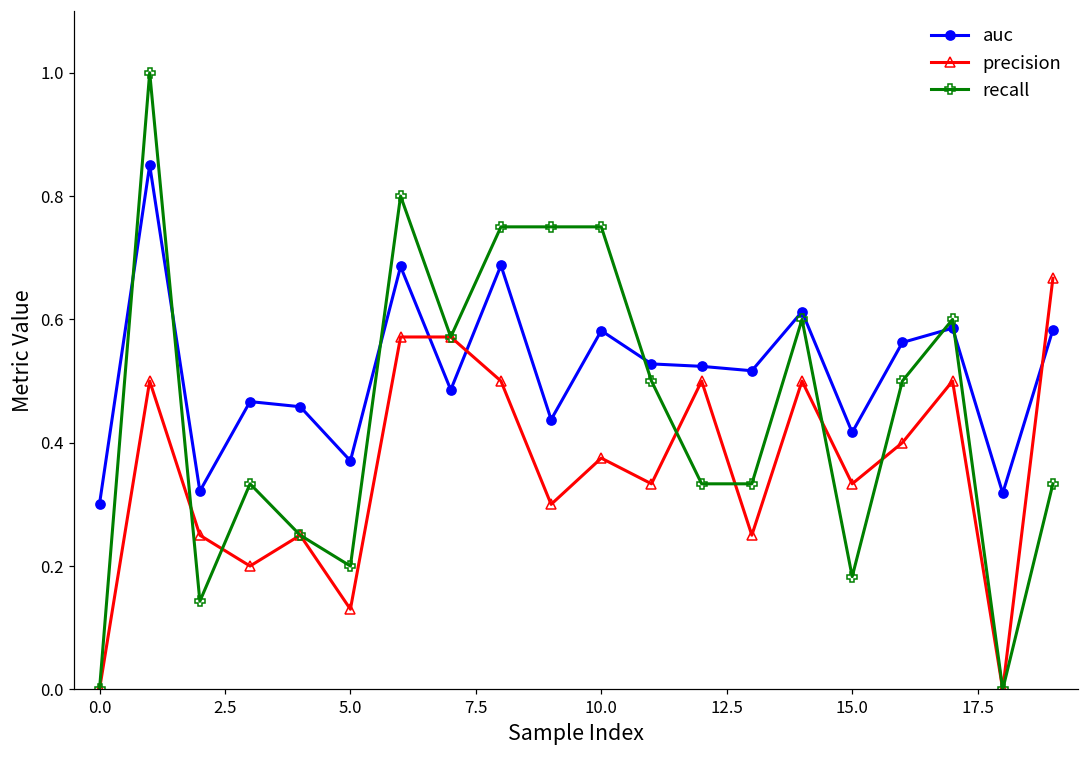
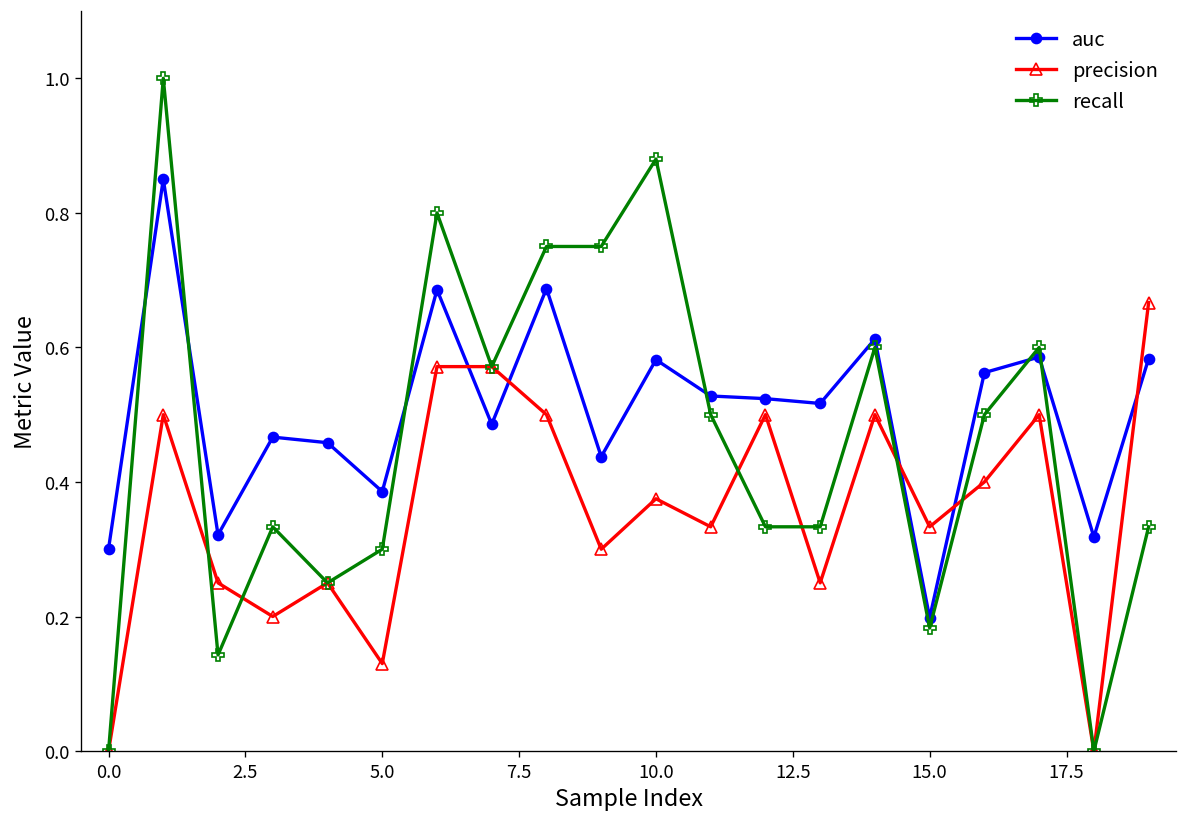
  {
    "auc": {
      "0.0": 0.30,
-     "5.0": 0.37,
+     "5.0": 0.39,
      "10.0": 0.58,
-     "15.0": 0.42
+     "15.0": 0.20
    },
    "precision": {
      "5.0": 0.13,
      "10.0": 0.38,
      "15.0": 0.33
    },
    "recall": {
-     "5.0": 0.2,
-     "10.0": 0.75,
+     "5.0": 0.3,
+     "10.0": 0.88,
      "15.0": 0.18
    }
  }
